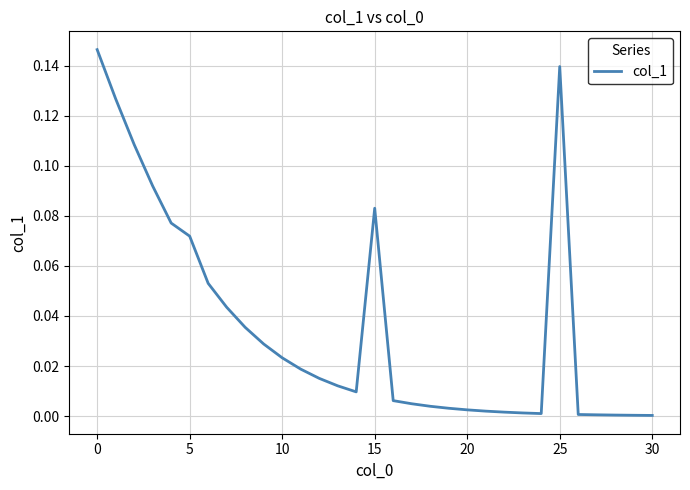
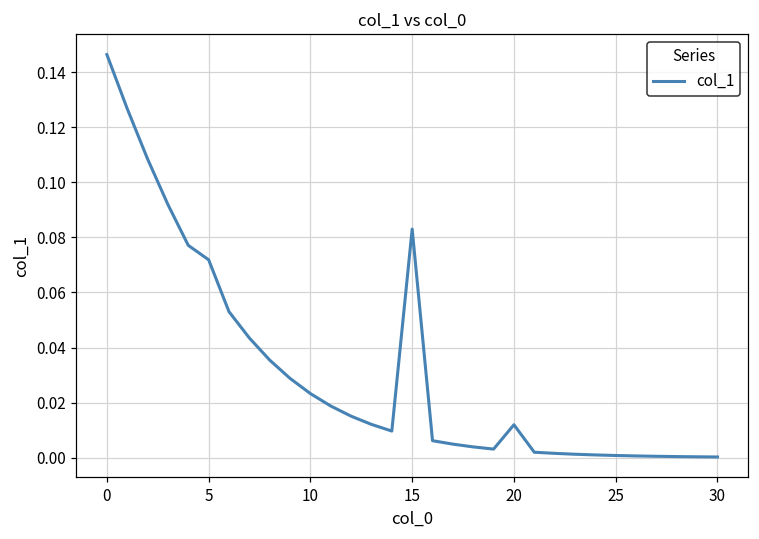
  {
    "0": 0.146,
    "5": 0.072,
    "10": 0.023,
    "15": 0.083,
-   "20": 0.002,
-   "25": 0.140,
+   "20": 0.012,
+   "25": 0.001,
    "30": 0.000
  }
